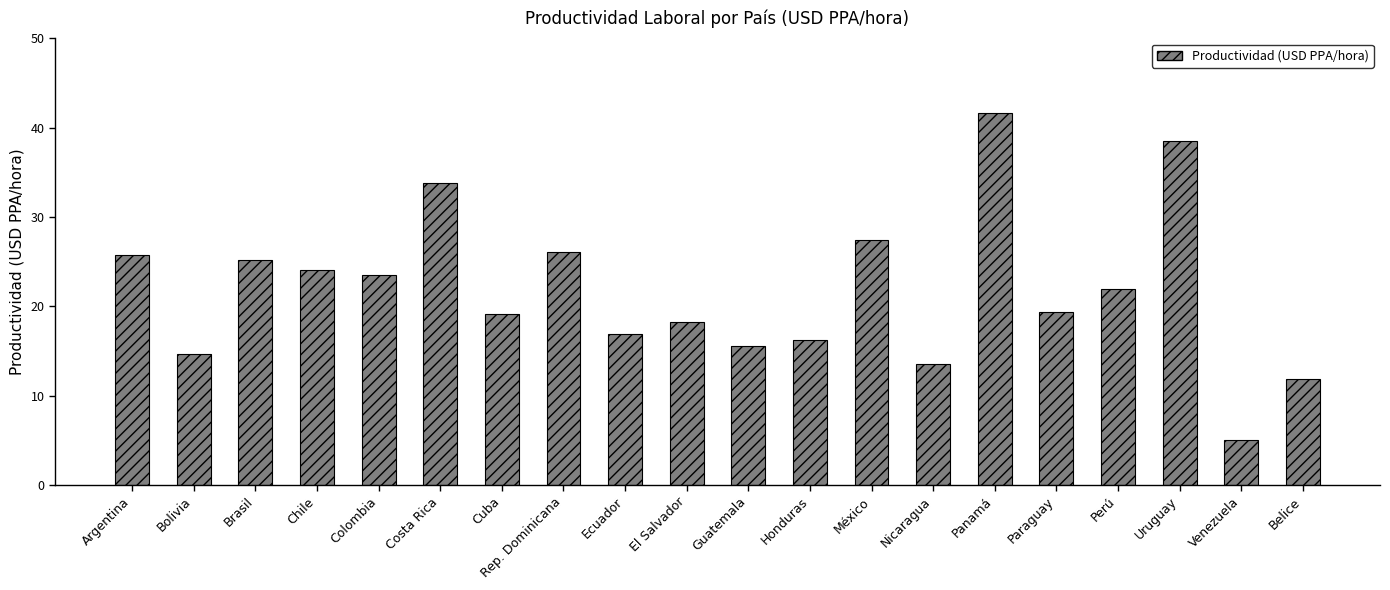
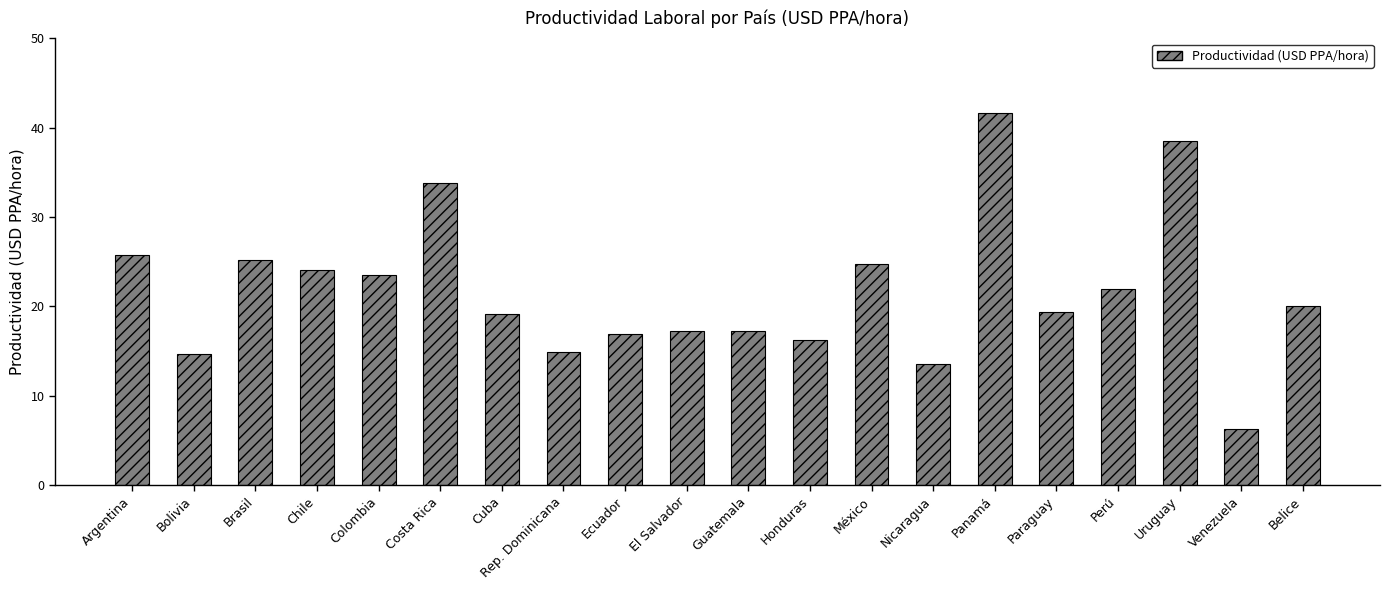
  {
    "Argentina": 26,
    "Bolivia": 15,
    "Brasil": 25,
    "Chile": 24,
    "Colombia": 24,
    "Costa Rica": 34,
    "Cuba": 19,
-   "Rep. Dominicana": 26,
+   "Rep. Dominicana": 15,
    "Ecuador": 17,
-   "El Salvador": 18,
-   "Guatemala": 16,
+   "El Salvador": 17,
+   "Guatemala": 17,
    "Honduras": 16,
-   "México": 27,
+   "México": 25,
    "Nicaragua": 14,
    "Panamá": 42,
    "Paraguay": 19,
    "Perú": 22,
    "Uruguay": 39,
-   "Venezuela": 5,
-   "Belice": 12
+   "Venezuela": 6,
+   "Belice": 20
  }
